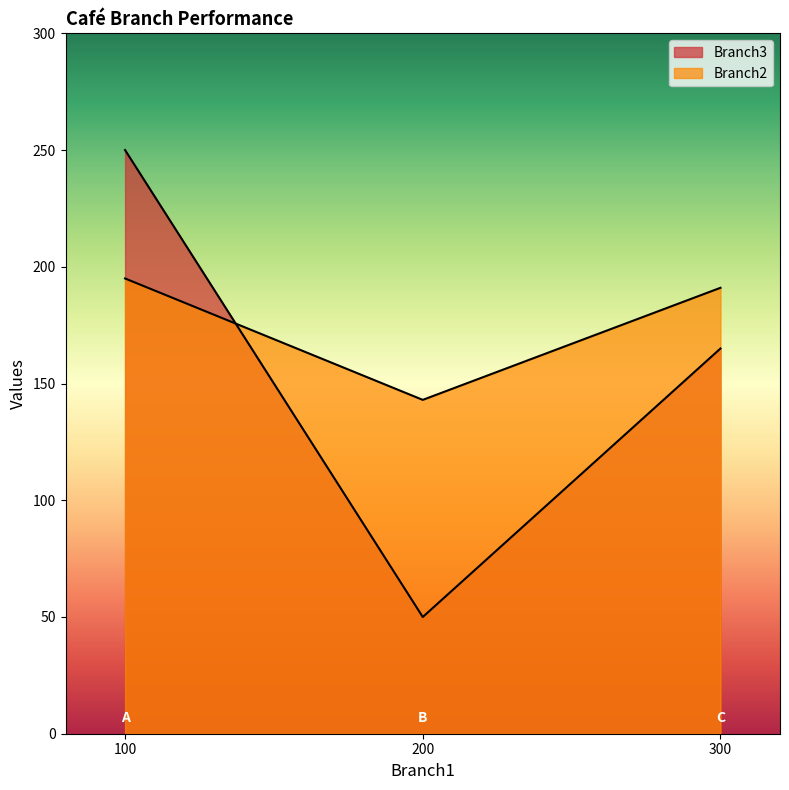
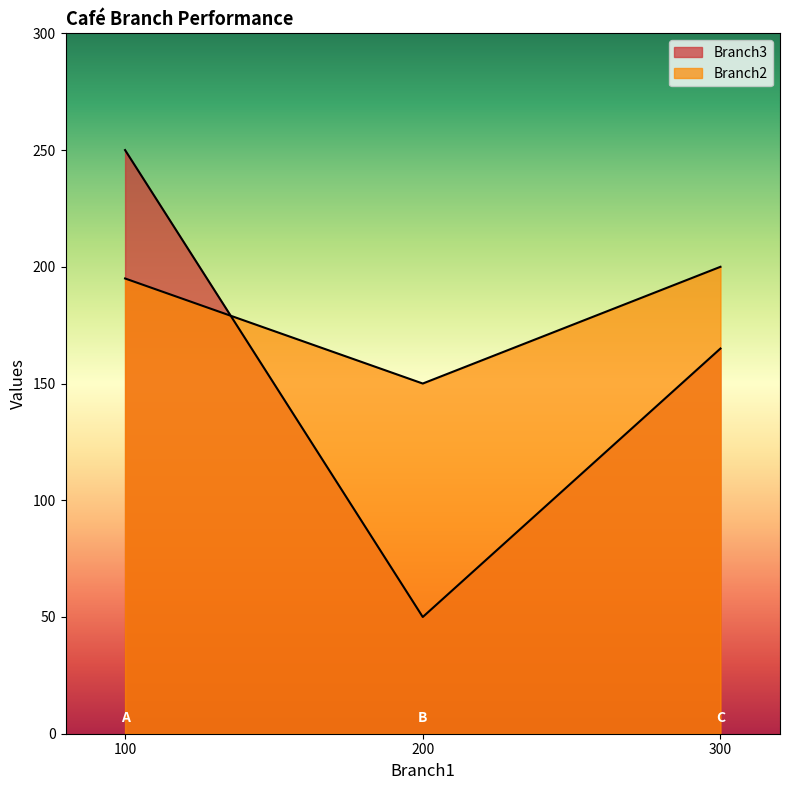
  {
    "Branch3": {
      "100": 250,
      "200": 50,
      "300": 165
    },
    "Branch2": {
      "100": 195,
-     "200": 143,
-     "300": 191
+     "200": 150,
+     "300": 200
    }
  }
